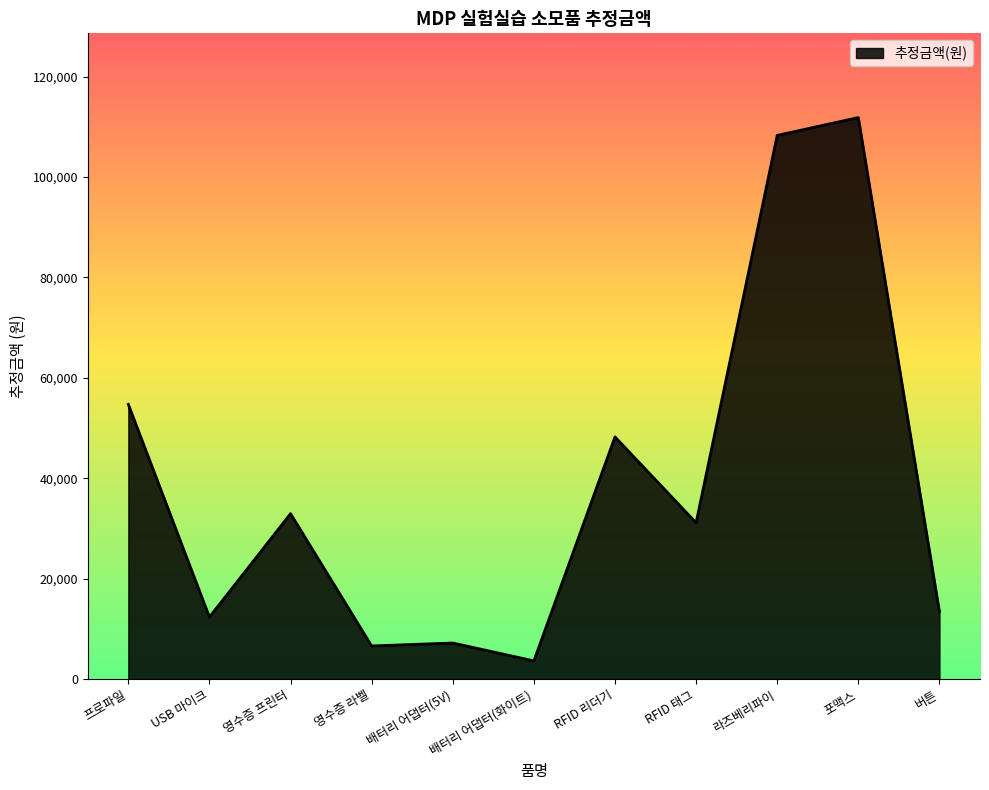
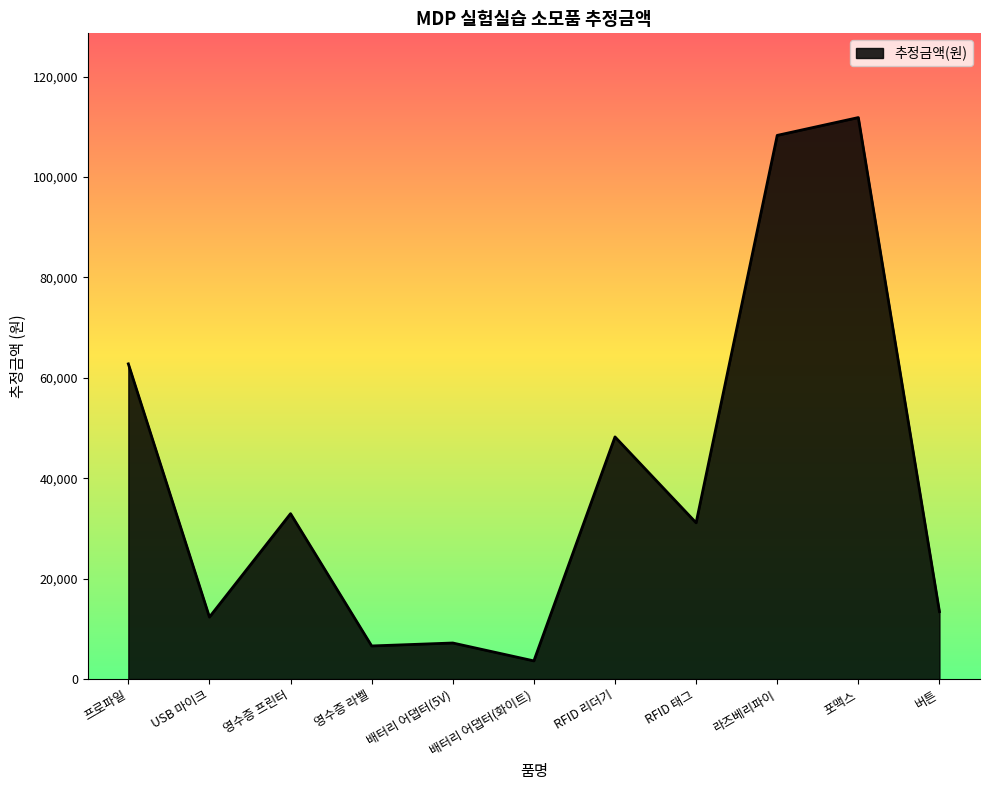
  {
-   "프로파일": "55,000",
+   "프로파일": "63,000",
    "USB 마이크": "12,000",
    "영수증 프린터": "33,000",
    "영수증 라벨": "7,000",
    "배터리 어댑터(5V)": "7,000",
    "배터리 어댑터(화이트)": "4,000",
    "RFID 리더기": "48,000",
    "RFID 태그": "31,000",
    "라즈베리파이": "108,000",
    "포맥스": "112,000",
    "버튼": "13,000"
  }
